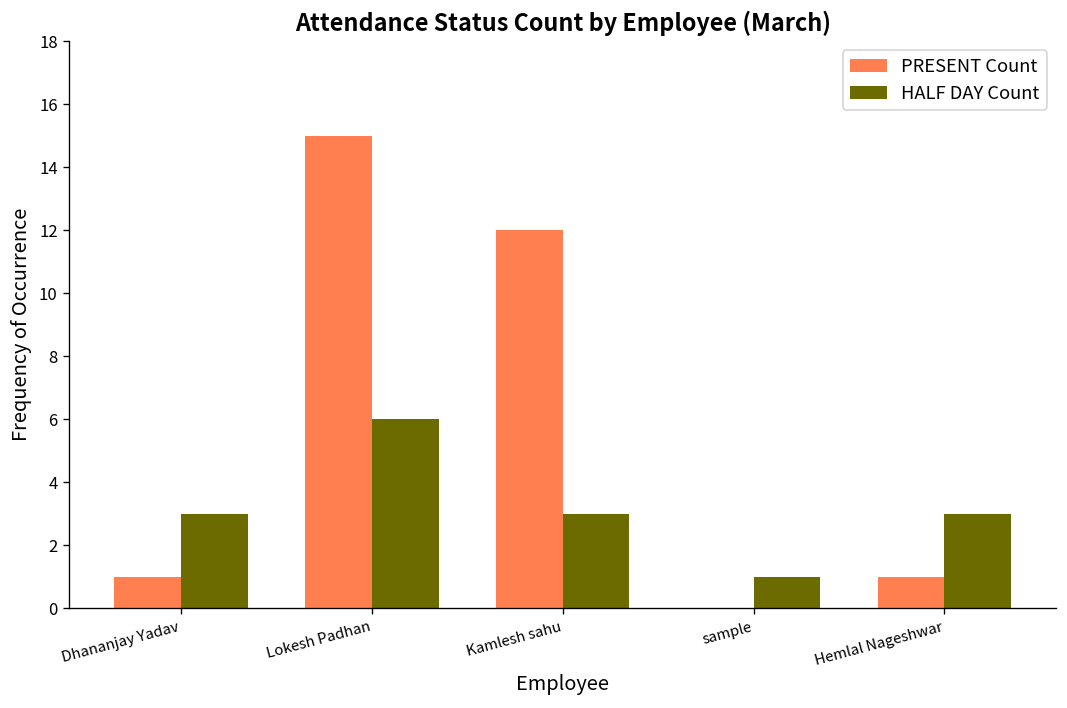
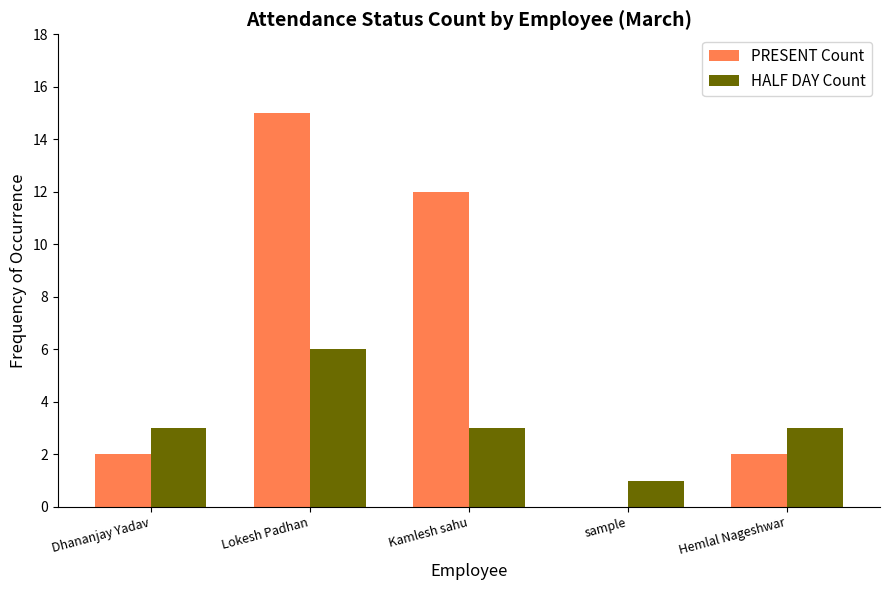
  {
    "PRESENT Count": {
-     "Dhananjay Yadav": 1,
+     "Dhananjay Yadav": 2,
      "Lokesh Padhan": 15,
      "Kamlesh sahu": 12,
      "sample": 0,
-     "Hemlal Nageshwar": 1
+     "Hemlal Nageshwar": 2
    },
    "HALF DAY Count": {
      "Dhananjay Yadav": 3,
      "Lokesh Padhan": 6,
      "Kamlesh sahu": 3,
      "sample": 1,
      "Hemlal Nageshwar": 3
    }
  }
